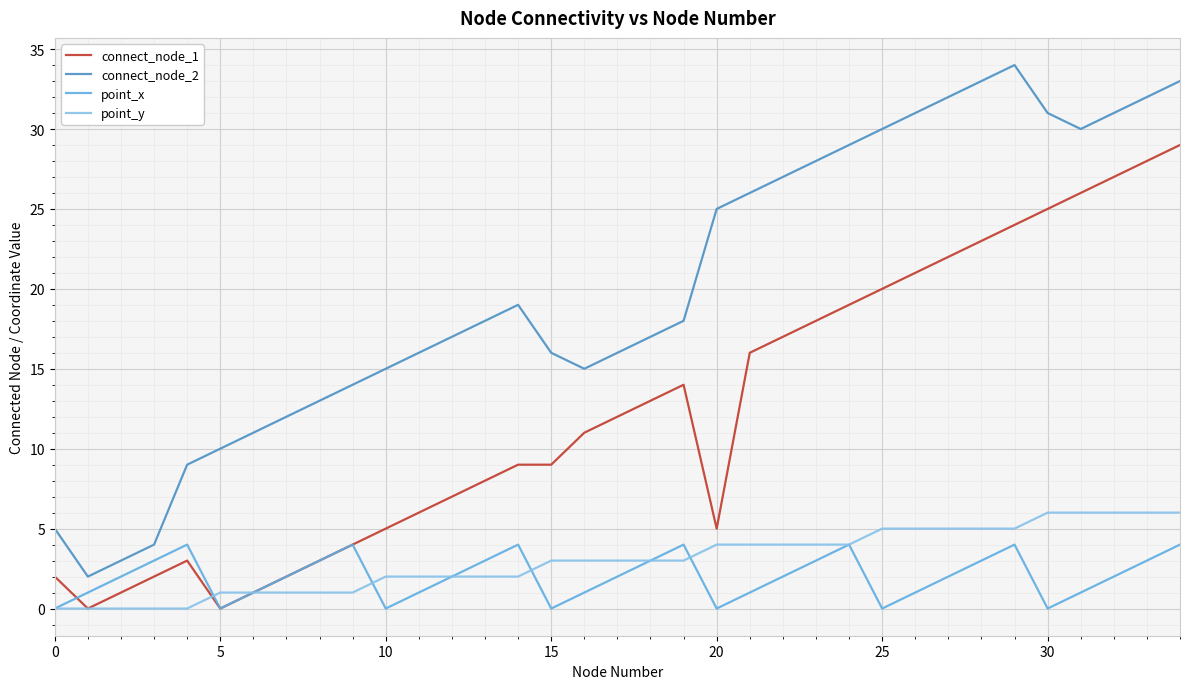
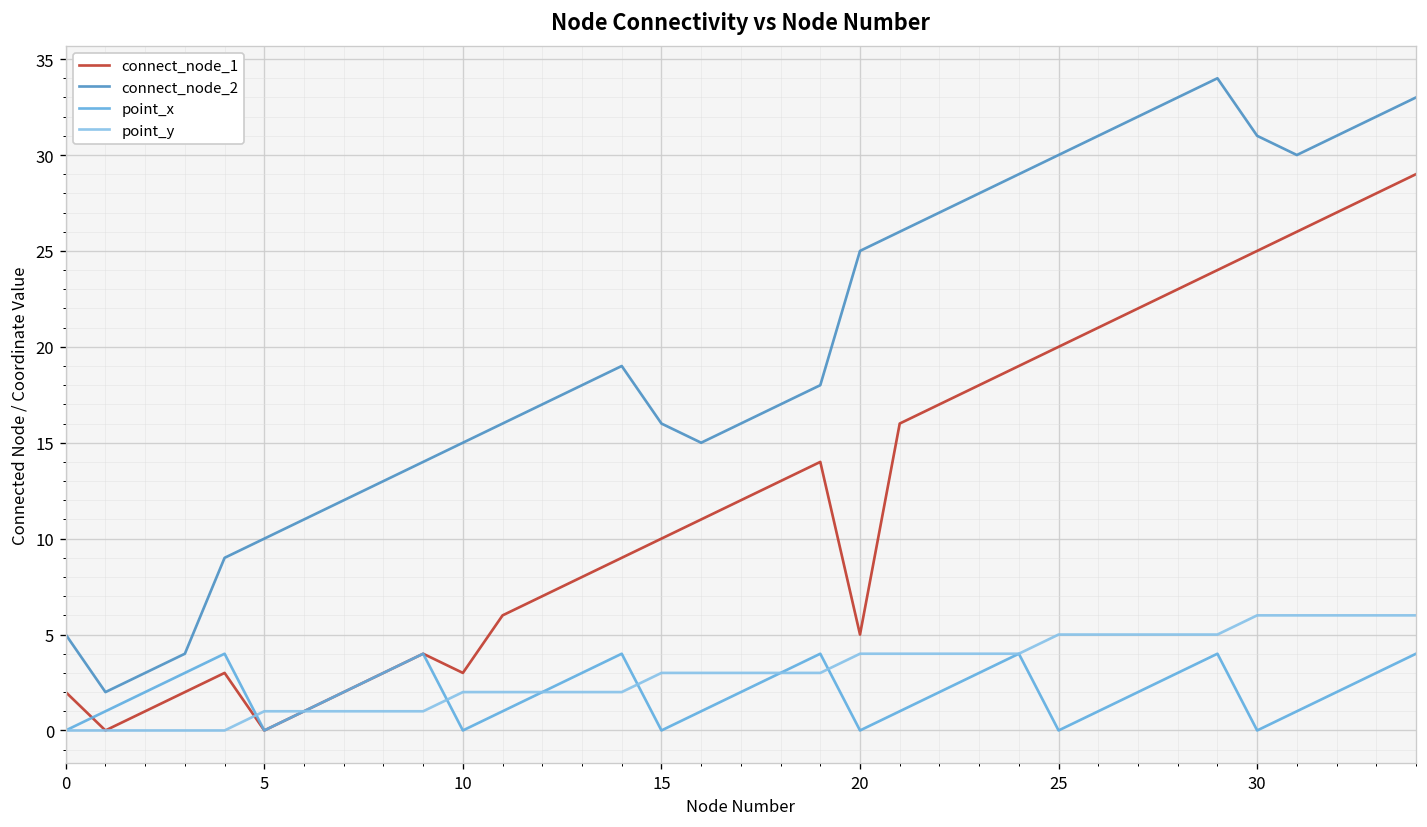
  {
    "connect_node_1": {
      "0": 2,
-     "10": 5,
-     "15": 9,
+     "10": 3,
+     "15": 10,
      "20": 5,
      "25": 20,
      "30": 25
    }
  }
